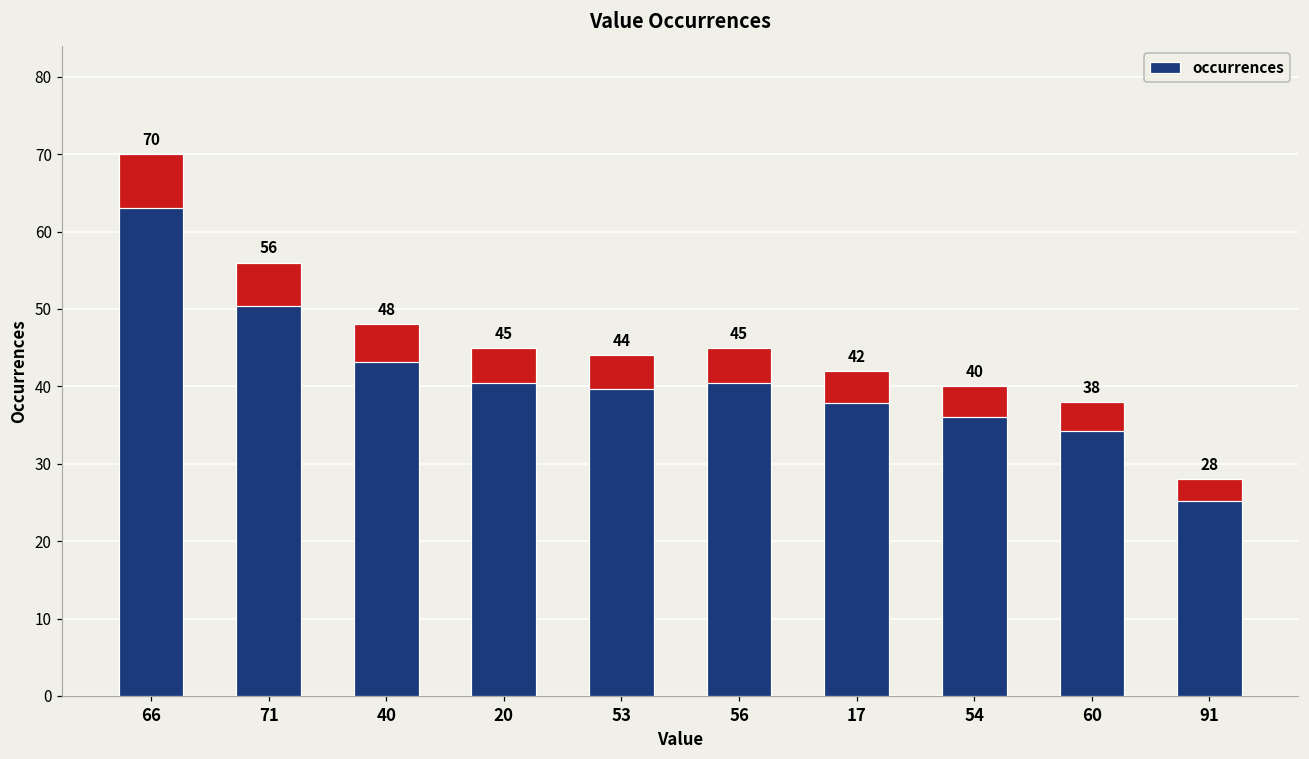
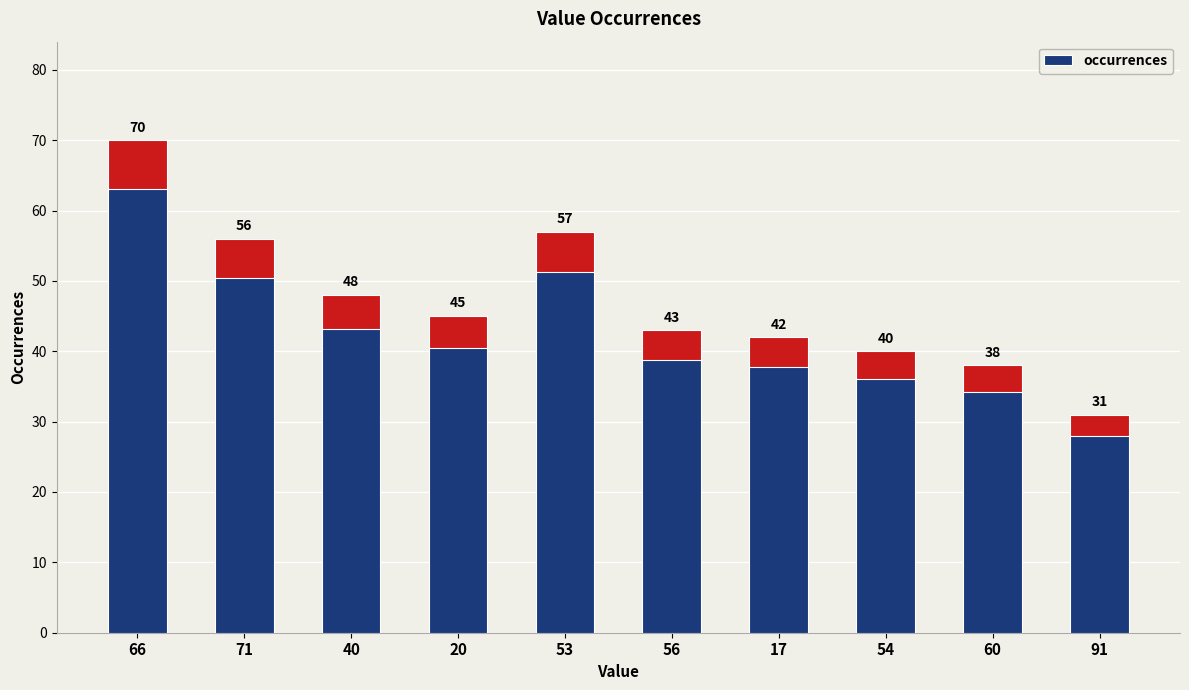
  {
    "66": 70,
    "71": 56,
    "40": 48,
    "20": 45,
-   "53": 44,
-   "56": 45,
+   "53": 57,
+   "56": 43,
    "17": 42,
    "54": 40,
    "60": 38,
-   "91": 28
+   "91": 31
  }
